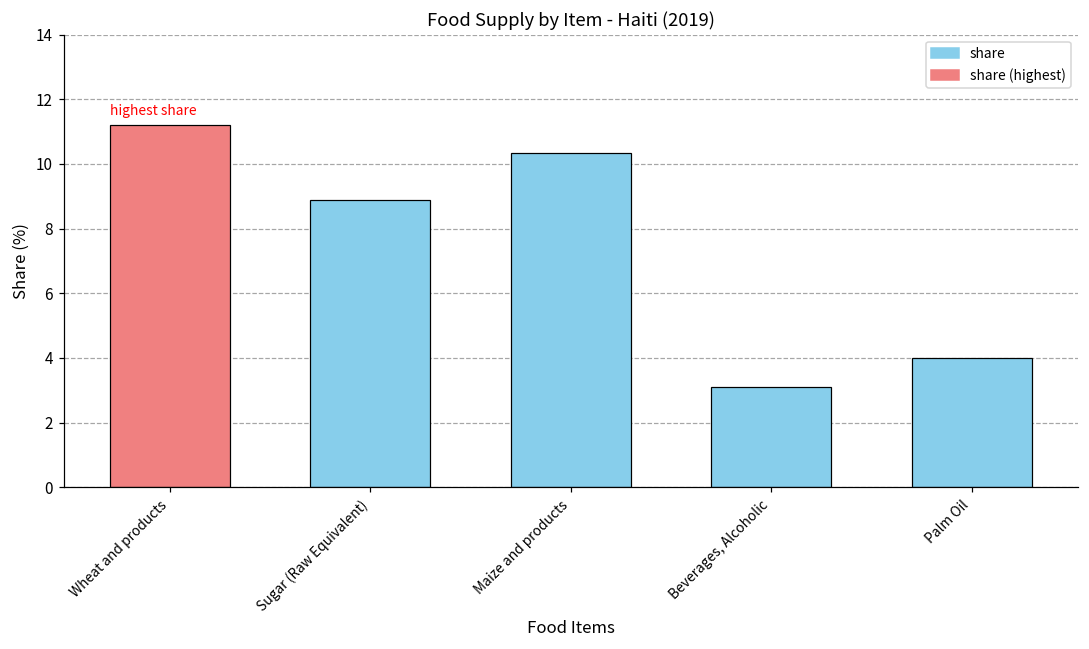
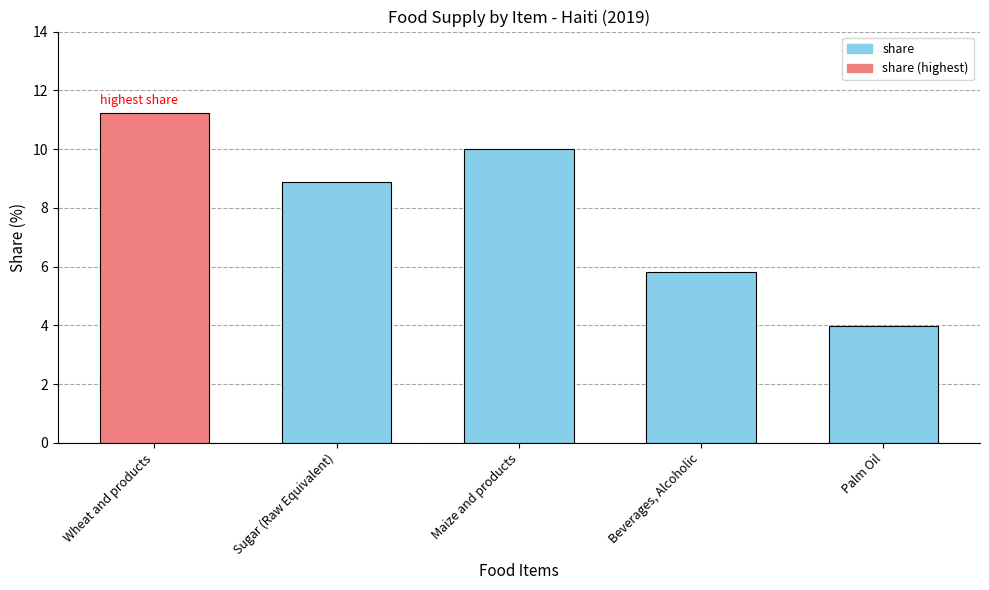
  {
    "Wheat and products": 11.2,
    "Sugar (Raw Equivalent)": 8.9,
-   "Maize and products": 10.4,
-   "Beverages, Alcoholic": 3.1,
+   "Maize and products": 10.0,
+   "Beverages, Alcoholic": 5.8,
    "Palm Oil": 4.0
  }
